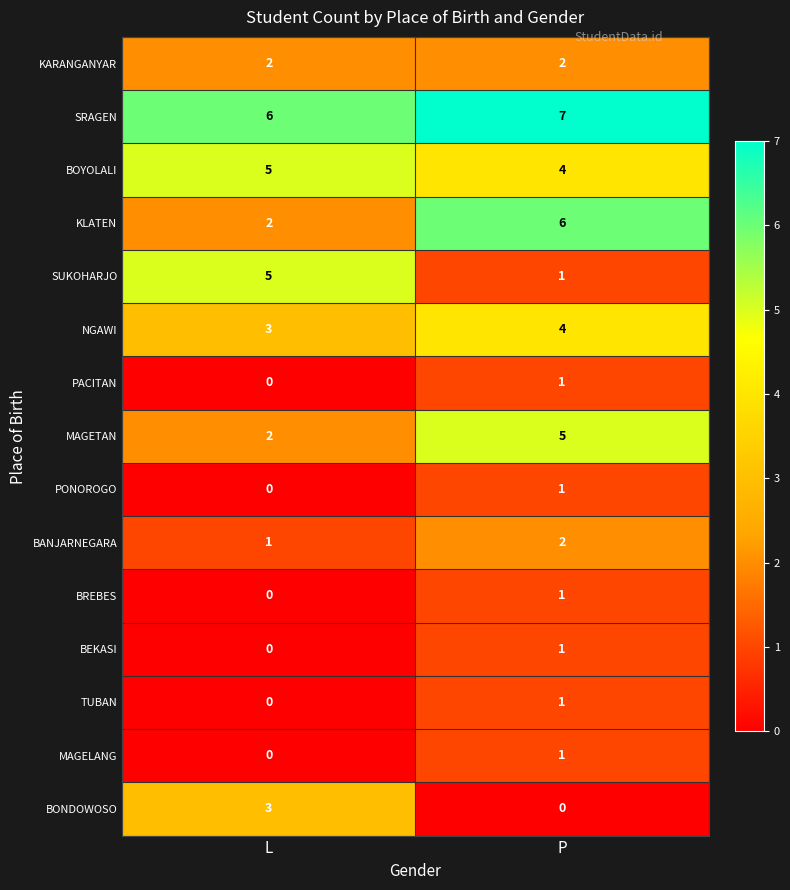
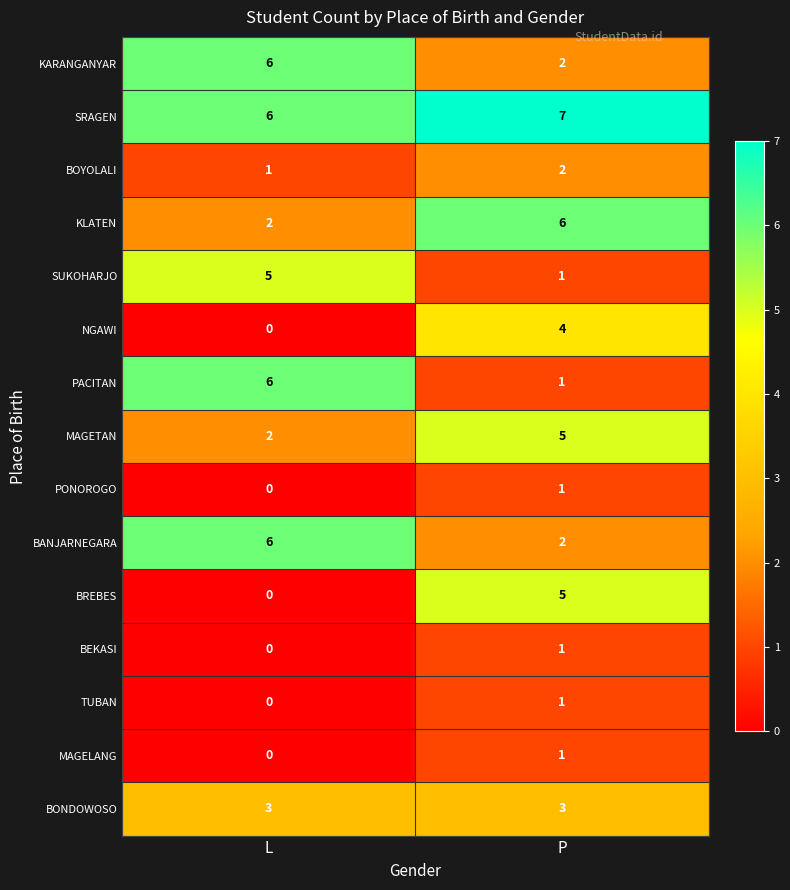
  {
    "KARANGANYAR": {
-     "L": 2,
+     "L": 6,
      "P": 2
    },
    "SRAGEN": {
      "L": 6,
      "P": 7
    },
    "BOYOLALI": {
-     "L": 5,
-     "P": 4
+     "L": 1,
+     "P": 2
    },
    "KLATEN": {
      "L": 2,
      "P": 6
    },
    "SUKOHARJO": {
      "L": 5,
      "P": 1
    },
    "NGAWI": {
-     "L": 3,
+     "L": 0,
      "P": 4
    },
    "PACITAN": {
-     "L": 0,
+     "L": 6,
      "P": 1
    },
    "MAGETAN": {
      "L": 2,
      "P": 5
    },
    "PONOROGO": {
      "L": 0,
      "P": 1
    },
    "BANJARNEGARA": {
-     "L": 1,
+     "L": 6,
      "P": 2
    },
    "BREBES": {
      "L": 0,
-     "P": 1
+     "P": 5
    },
    "BEKASI": {
      "L": 0,
      "P": 1
    },
    "TUBAN": {
      "L": 0,
      "P": 1
    },
    "MAGELANG": {
      "L": 0,
      "P": 1
    },
    "BONDOWOSO": {
      "L": 3,
-     "P": 0
+     "P": 3
    }
  }
